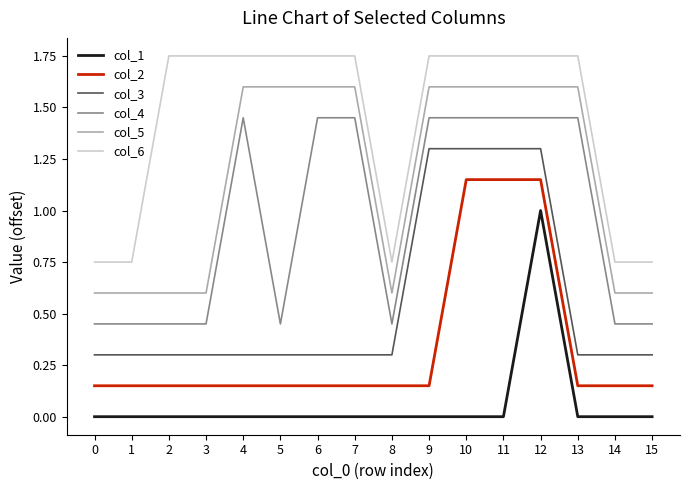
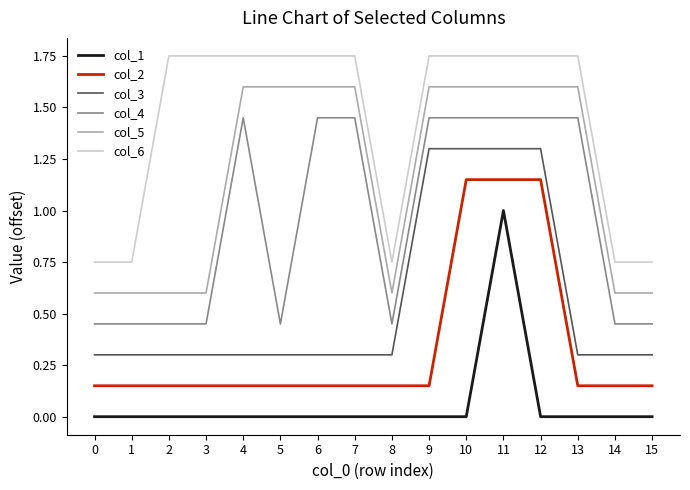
  {
    "col_1": {
      "0": 0,
      "1": 0,
      "2": 0,
      "3": 0,
      "4": 0,
      "5": 0,
      "6": 0,
      "7": 0,
      "8": 0,
      "9": 0,
      "10": 0,
-     "11": 0,
-     "12": 1,
+     "11": 1,
+     "12": 0,
      "13": 0,
      "14": 0,
      "15": 0
    },
    "col_2": {
      "0": 0.15,
      "1": 0.15,
      "2": 0.15,
      "3": 0.15,
      "4": 0.15,
      "5": 0.15,
      "6": 0.15,
      "7": 0.15,
      "8": 0.15,
      "9": 0.15,
      "10": 1.15,
      "11": 1.15,
      "12": 1.15,
      "13": 0.15,
      "14": 0.15,
      "15": 0.15
    },
    "col_3": {
      "0": 0.30,
      "1": 0.30,
      "2": 0.30,
      "3": 0.30,
      "4": 0.30,
      "5": 0.30,
      "6": 0.30,
      "7": 0.30,
      "8": 0.30,
      "9": 1.30,
      "10": 1.30,
      "11": 1.30,
      "12": 1.30,
      "13": 0.30,
      "14": 0.30,
      "15": 0.30
    }
  }
